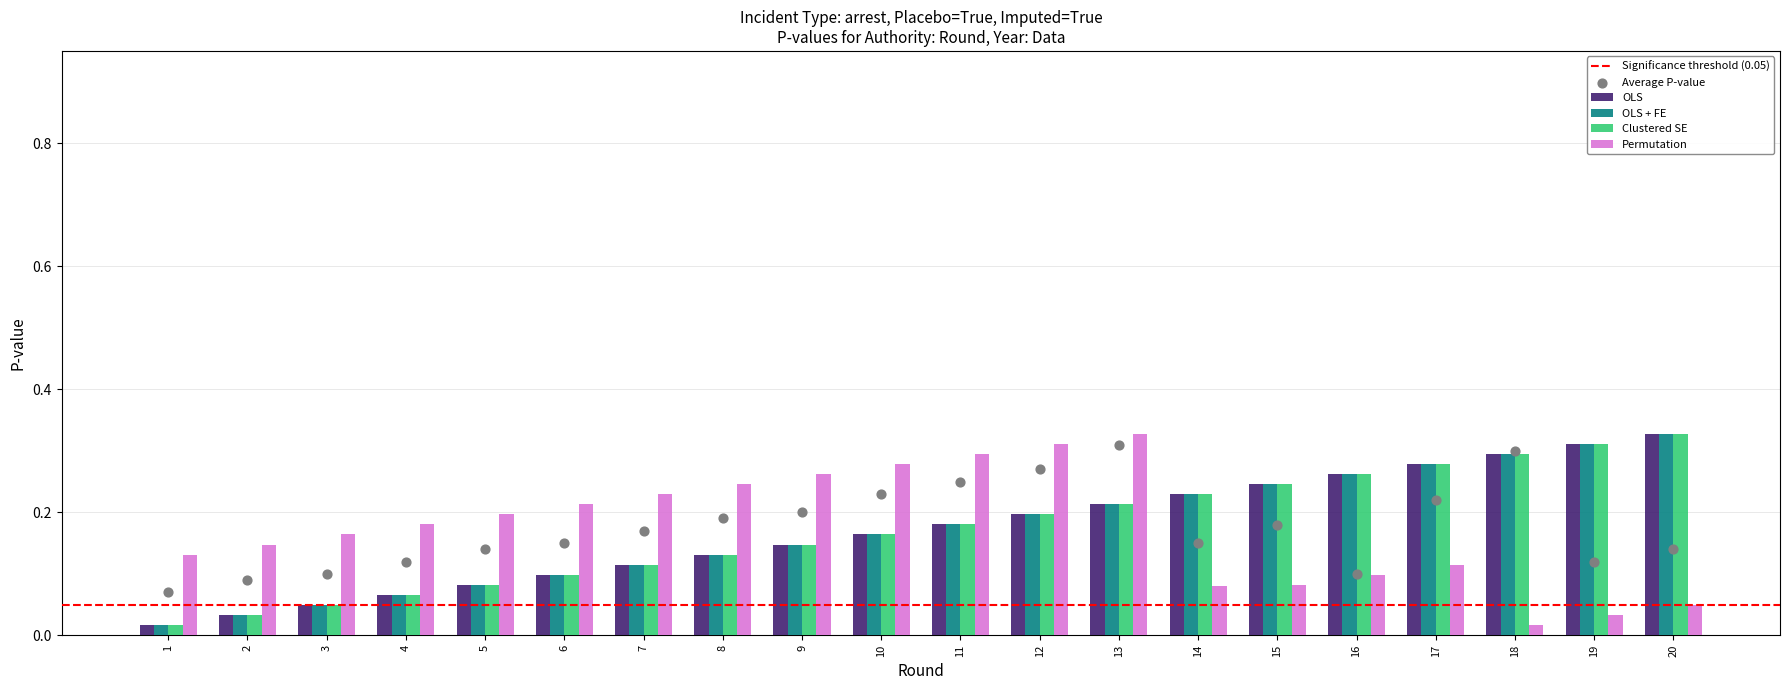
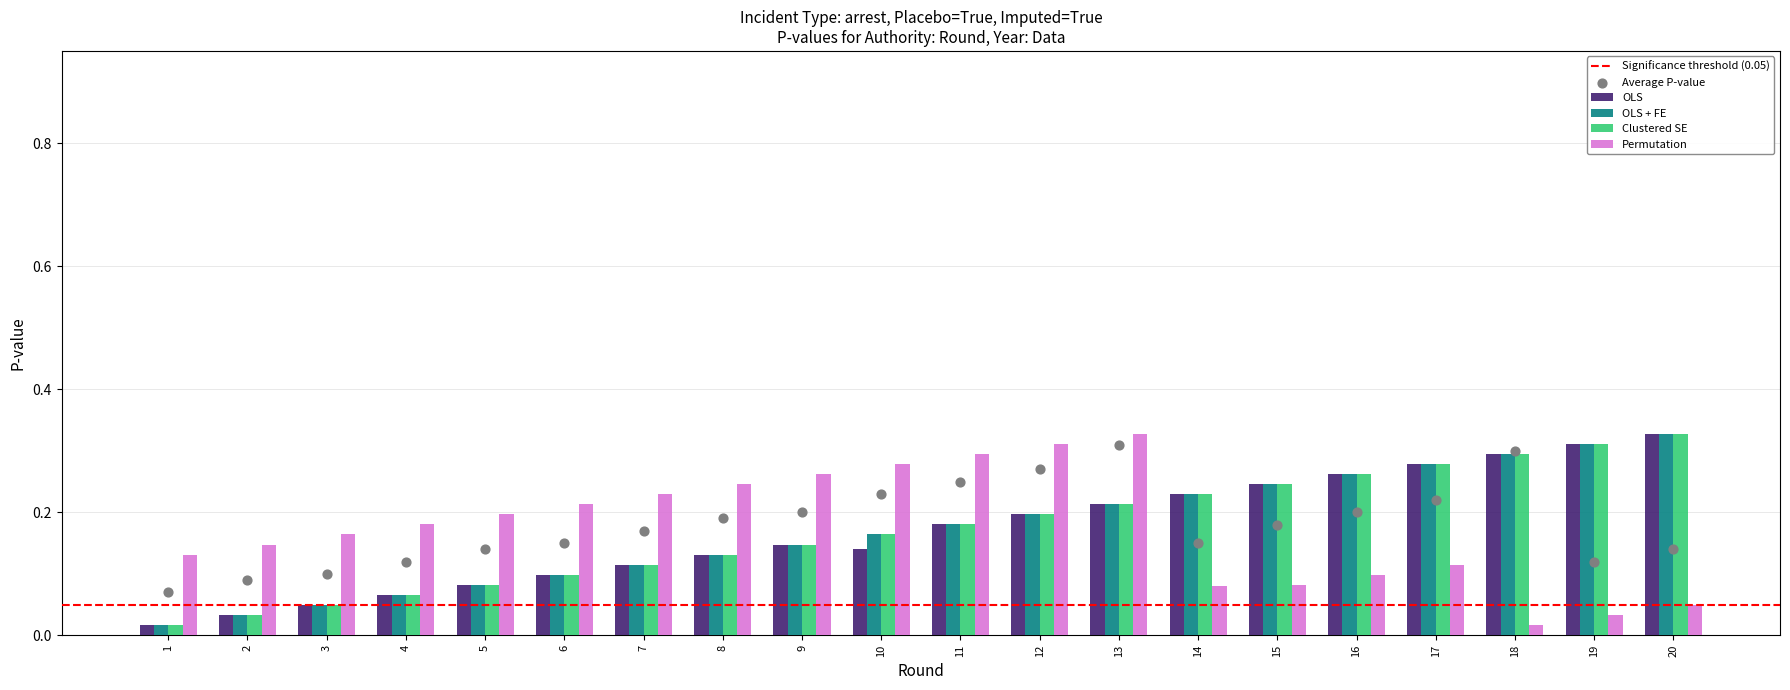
  {
    "OLS": {
      "1": 0.02,
      "2": 0.03,
      "3": 0.05,
      "4": 0.07,
      "5": 0.08,
      "6": 0.10,
      "7": 0.11,
      "8": 0.13,
      "9": 0.15,
-     "10": 0.16,
+     "10": 0.14,
      "11": 0.18,
      "12": 0.20,
      "13": 0.21,
      "14": 0.23,
      "15": 0.25,
      "16": 0.26,
      "17": 0.28,
      "18": 0.30,
      "19": 0.31,
      "20": 0.33
    },
    "Average P-value": {
-     "16": 0.1
+     "16": 0.2
    },
    "OLS + FE": {
      "1": 0.02,
      "2": 0.03,
      "3": 0.05,
      "4": 0.07,
      "5": 0.08,
      "6": 0.10,
      "7": 0.11,
      "8": 0.13,
      "9": 0.15,
      "10": 0.16,
      "11": 0.18,
      "12": 0.20,
      "13": 0.21,
      "14": 0.23,
      "15": 0.25,
      "16": 0.26,
      "17": 0.28,
      "18": 0.30,
      "19": 0.31,
      "20": 0.33
    },
    "Clustered SE": {
      "1": 0.02,
      "2": 0.03,
      "3": 0.05,
      "4": 0.07,
      "5": 0.08,
      "6": 0.10,
      "7": 0.11,
      "8": 0.13,
      "9": 0.15,
      "10": 0.16,
      "11": 0.18,
      "12": 0.20,
      "13": 0.21,
      "14": 0.23,
      "15": 0.25,
      "16": 0.26,
      "17": 0.28,
      "18": 0.30,
      "19": 0.31,
      "20": 0.33
    },
    "Permutation": {
      "1": 0.13,
      "2": 0.15,
      "3": 0.16,
      "4": 0.18,
      "5": 0.20,
      "6": 0.21,
      "7": 0.23,
      "8": 0.25,
      "9": 0.26,
      "10": 0.28,
      "11": 0.30,
      "12": 0.31,
      "13": 0.33,
      "14": 0.08,
      "15": 0.08,
      "16": 0.10,
      "17": 0.11,
      "18": 0.02,
      "19": 0.03,
      "20": 0.05
    }
  }
